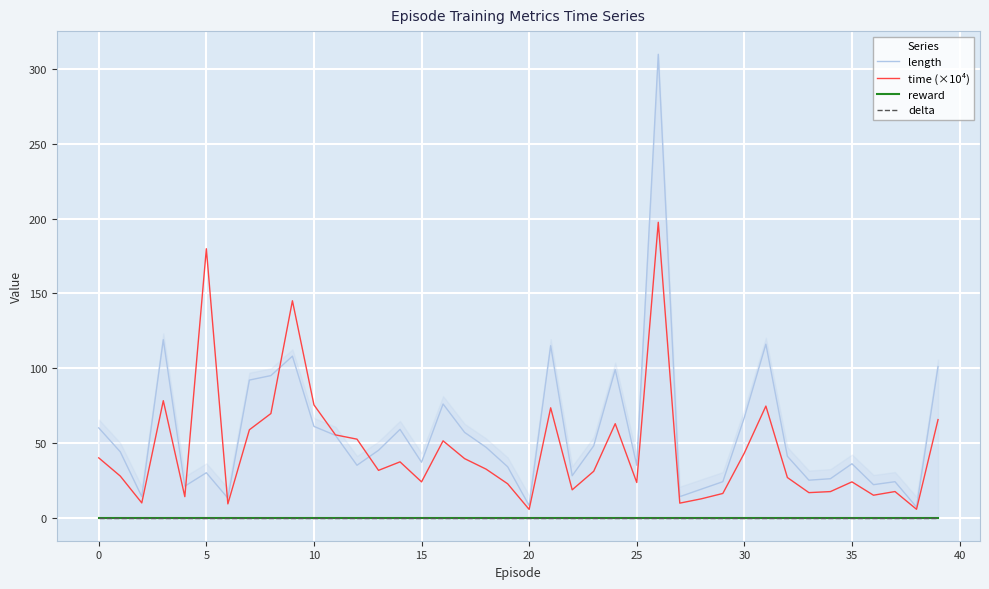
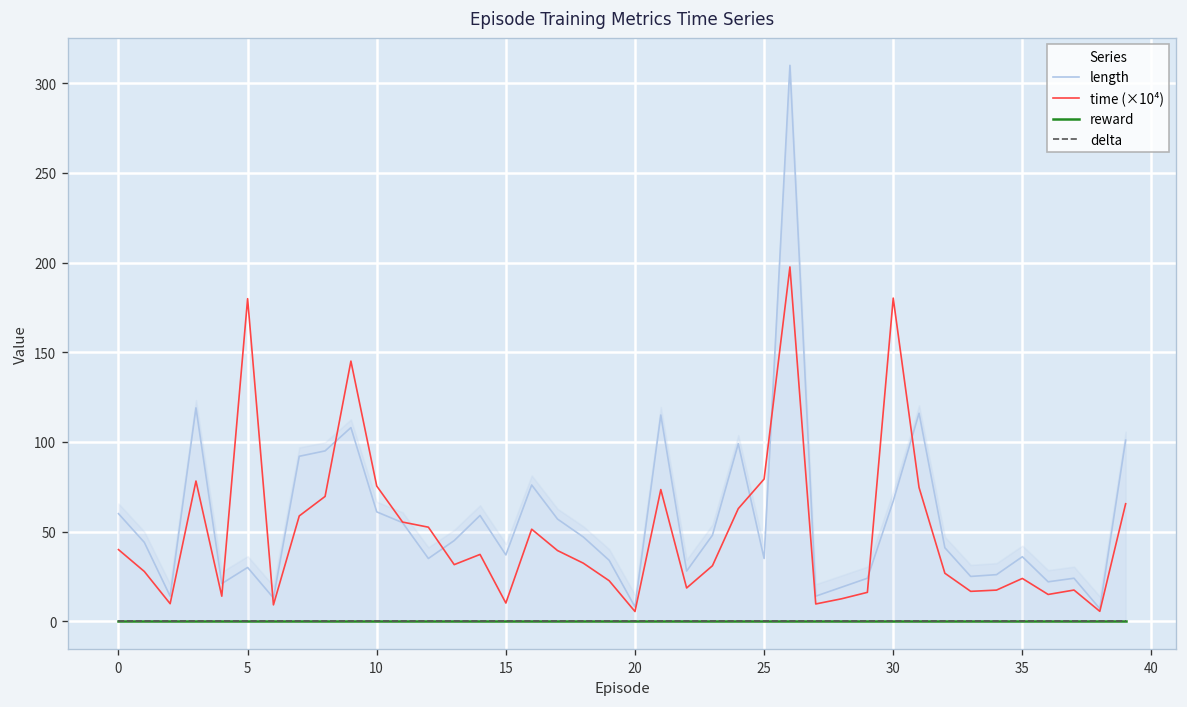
  {
    "time (×10⁴)": {
      "0": 40,
      "5": 180,
      "10": 75,
-     "15": 24,
+     "15": 10,
      "20": 5,
-     "25": 23,
-     "30": 43,
+     "25": 79,
+     "30": 180,
      "35": 24
    },
    "delta": {
      "0": 0,
      "5": 0,
      "10": 0,
      "15": 0,
      "20": 0,
      "25": 0,
      "30": 0,
      "35": 0
    }
  }
